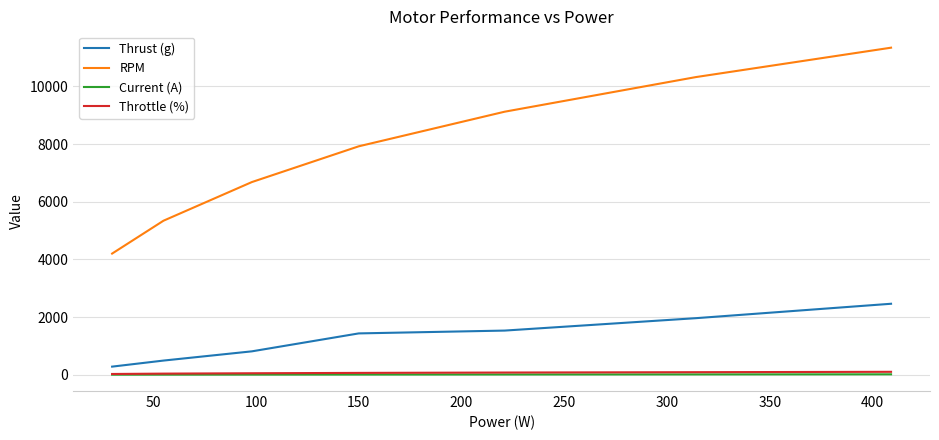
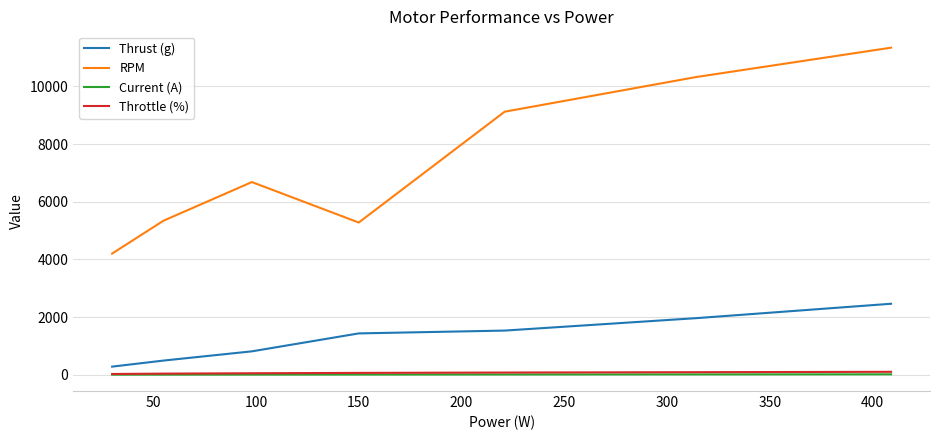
  {
    "Thrust (g)": {
      "150": 1400
    },
    "RPM": {
-     "150": 7900
+     "150": 5300
    }
  }
